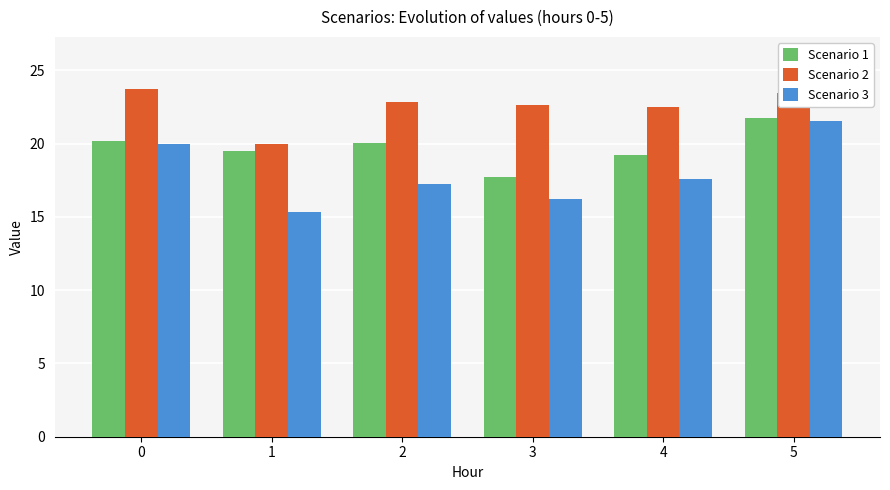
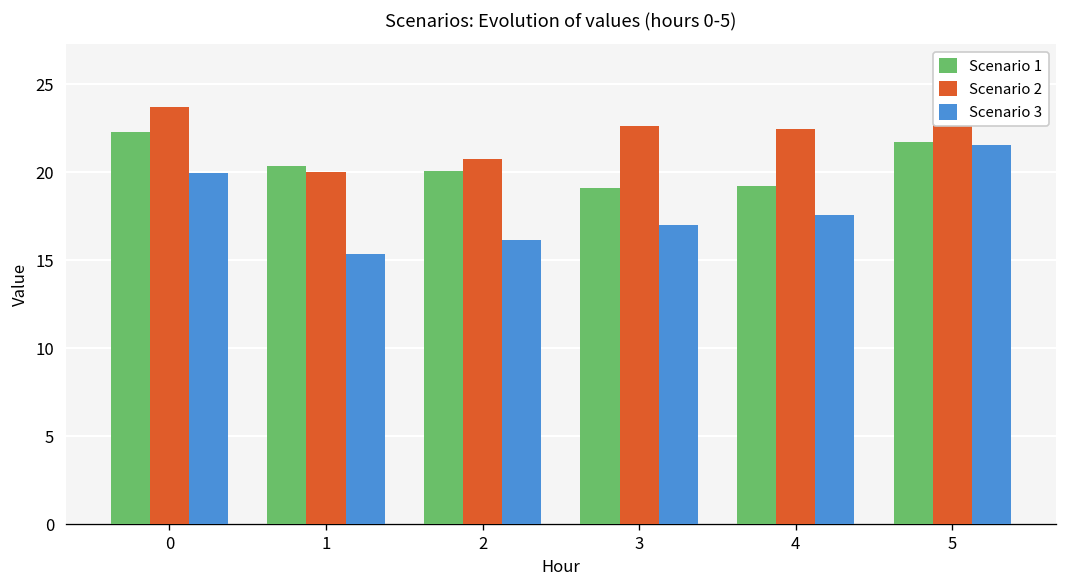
  {
    "Scenario 1": {
-     "0": 20.2,
-     "1": 19.5,
+     "0": 22.3,
+     "1": 20.3,
      "2": 20.1,
-     "3": 17.7,
+     "3": 19.1,
      "4": 19.2,
      "5": 21.7
    },
    "Scenario 2": {
      "0": 23.7,
      "1": 20.0,
-     "2": 22.8,
+     "2": 20.8,
      "3": 22.6,
      "4": 22.5
    },
    "Scenario 3": {
      "0": 20.0,
      "1": 15.3,
-     "2": 17.3,
-     "3": 16.2,
+     "2": 16.2,
+     "3": 17.0,
      "4": 17.6,
      "5": 21.6
    }
  }
